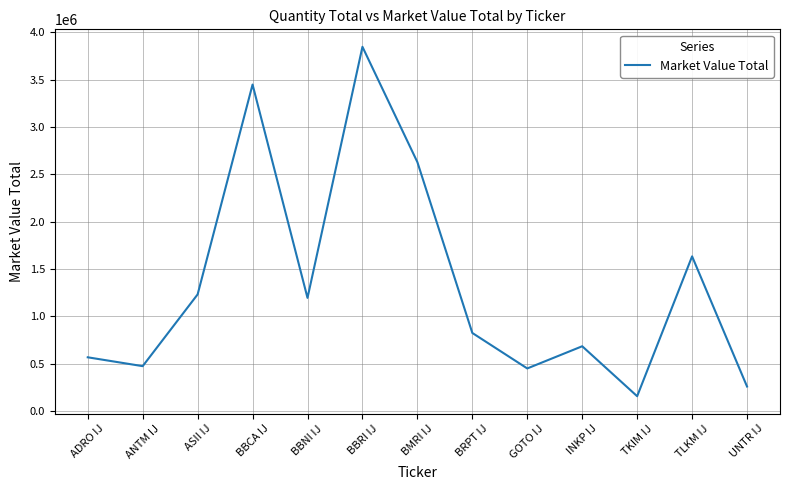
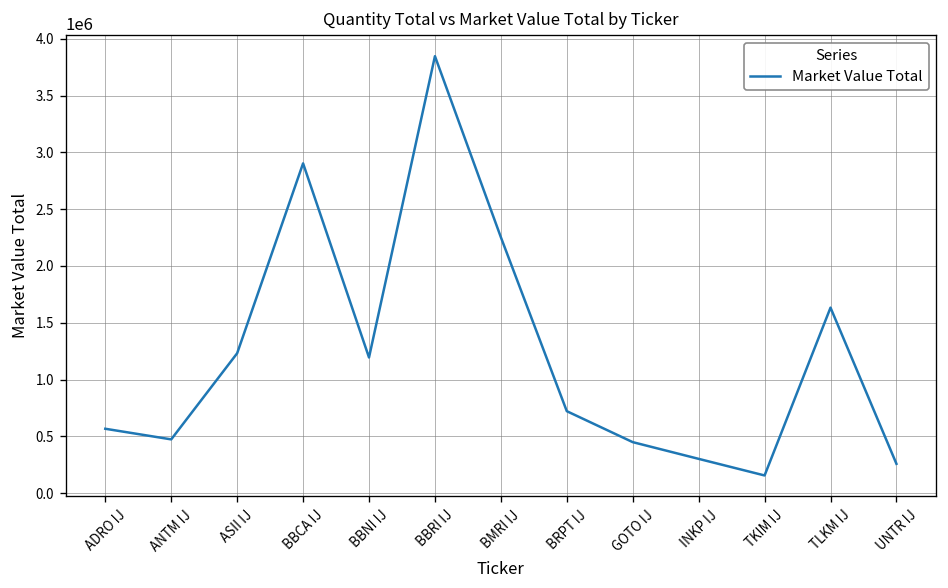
  {
    "ADRO IJ": 600000,
    "ANTM IJ": 500000,
    "ASII IJ": 1200000,
-   "BBCA IJ": 3400000,
+   "BBCA IJ": 2900000,
    "BBNI IJ": 1200000,
    "BBRI IJ": 3800000,
-   "BMRI IJ": 2600000,
-   "BRPT IJ": 800000,
+   "BMRI IJ": 2300000,
+   "BRPT IJ": 700000,
    "GOTO IJ": 400000,
-   "INKP IJ": 700000,
+   "INKP IJ": 300000,
    "TKIM IJ": 200000,
    "TLKM IJ": 1600000,
    "UNTR IJ": 300000
  }
